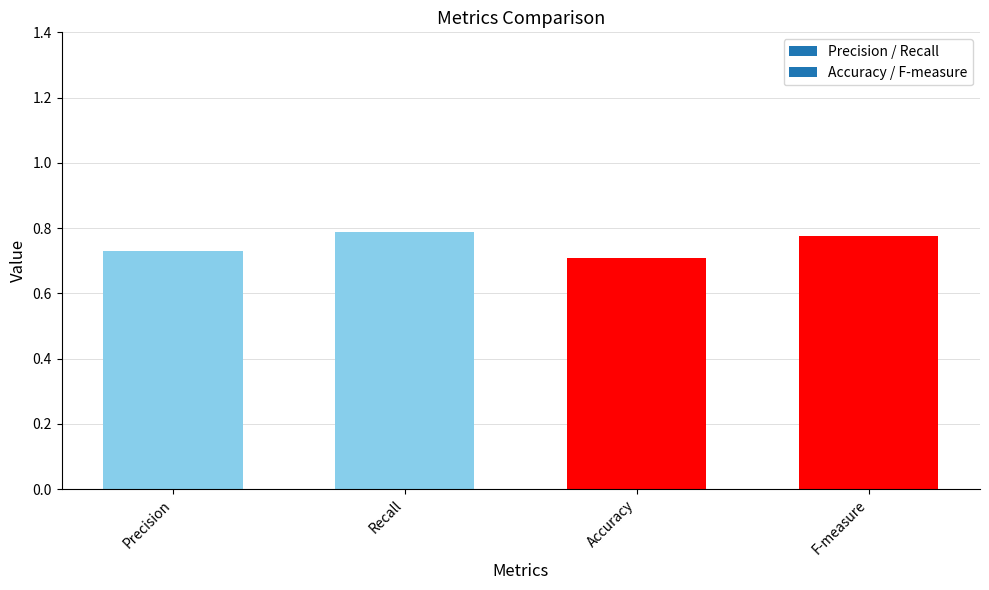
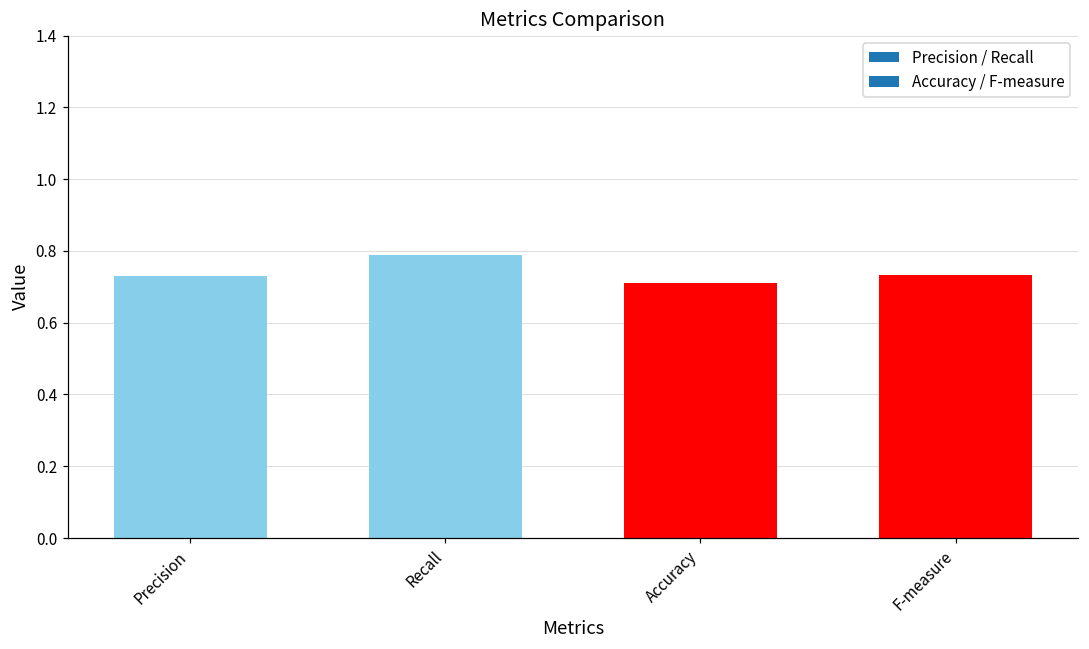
  {
    "Precision": 0.73,
    "Recall": 0.79,
    "Accuracy": 0.71,
-   "F-measure": 0.77
+   "F-measure": 0.73
  }
